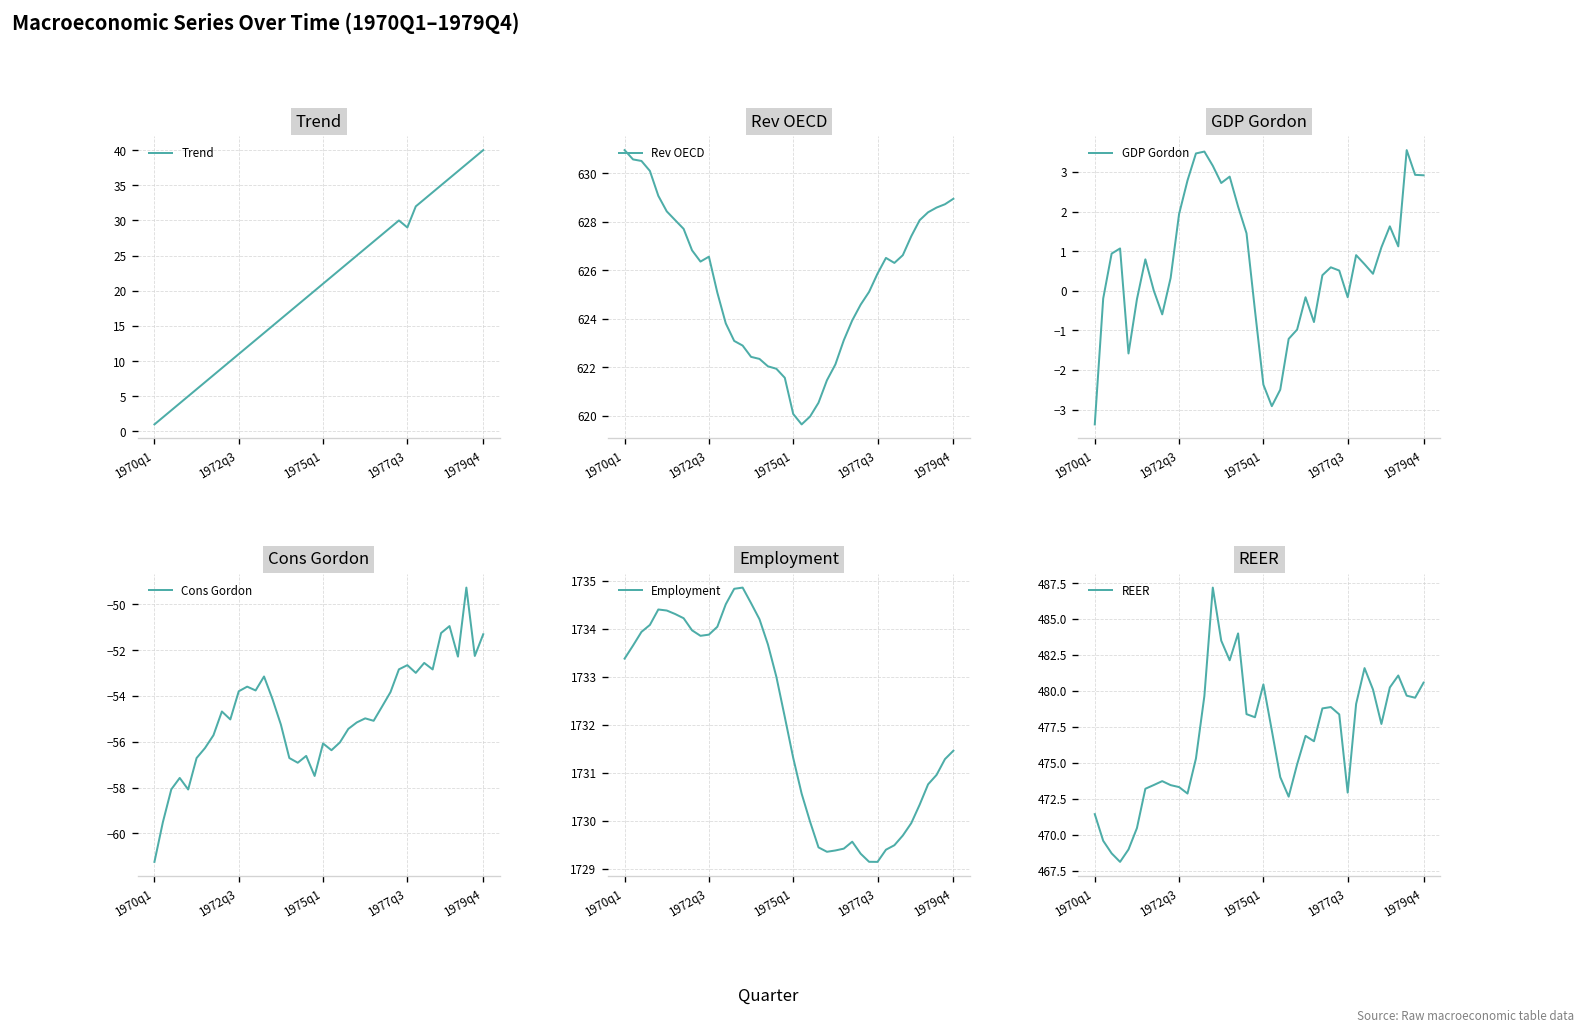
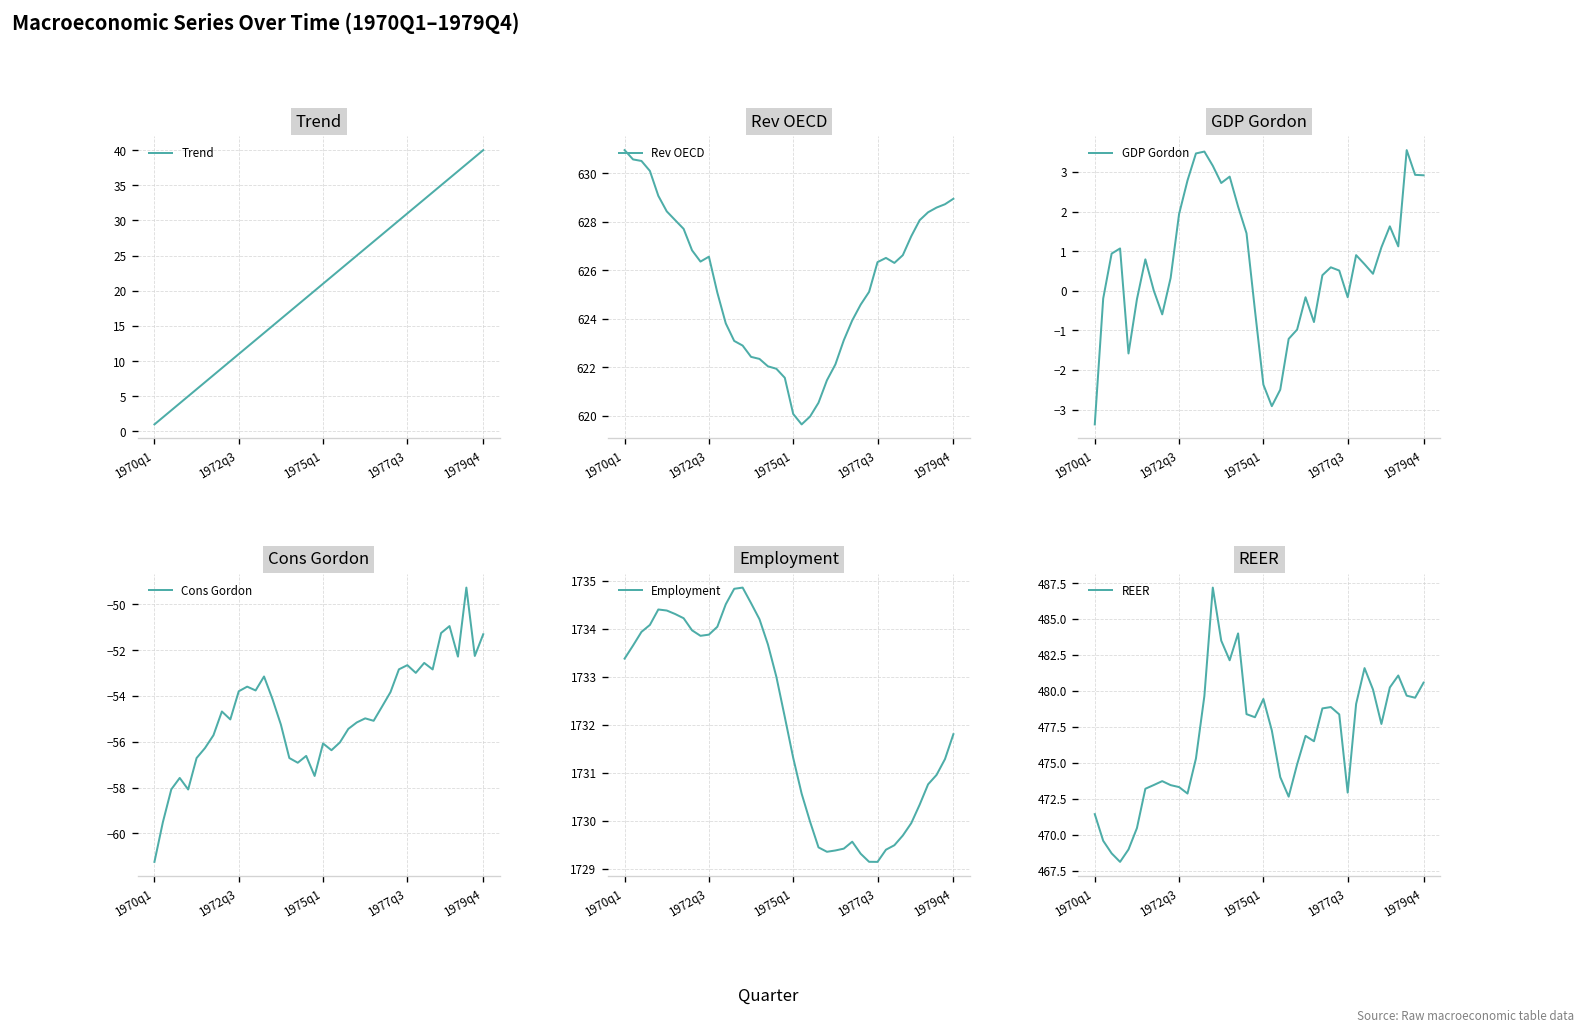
  {
    "Trend": {
      "1970q1": 1,
      "1972q3": 11,
      "1975q1": 21,
-     "1977q3": 29,
+     "1977q3": 31,
      "1979q4": 40
    },
    "Rev OECD": {
      "1970q1": 631.0,
      "1972q3": 626.6,
      "1975q1": 620.1,
-     "1977q3": 625.9,
+     "1977q3": 626.3,
      "1979q4": 628.9
    },
    "GDP Gordon": {
      "1970q1": -3.4,
      "1972q3": 1.9,
      "1975q1": -2.4,
      "1977q3": -0.2,
      "1979q4": 2.9
    },
    "Cons Gordon": {
      "1970q1": -61.2,
      "1972q3": -53.8,
      "1975q1": -56.1,
      "1977q3": -52.7,
      "1979q4": -51.3
    },
    "Employment": {
      "1970q1": 1733.4,
      "1972q3": 1733.9,
      "1975q1": 1731.3,
      "1977q3": 1729.1,
-     "1979q4": 1731.5
+     "1979q4": 1731.8
    },
    "REER": {
      "1970q1": 471.4,
      "1972q3": 473.3,
-     "1975q1": 480.5,
+     "1975q1": 479.4,
      "1977q3": 472.9,
      "1979q4": 480.6
    }
  }
